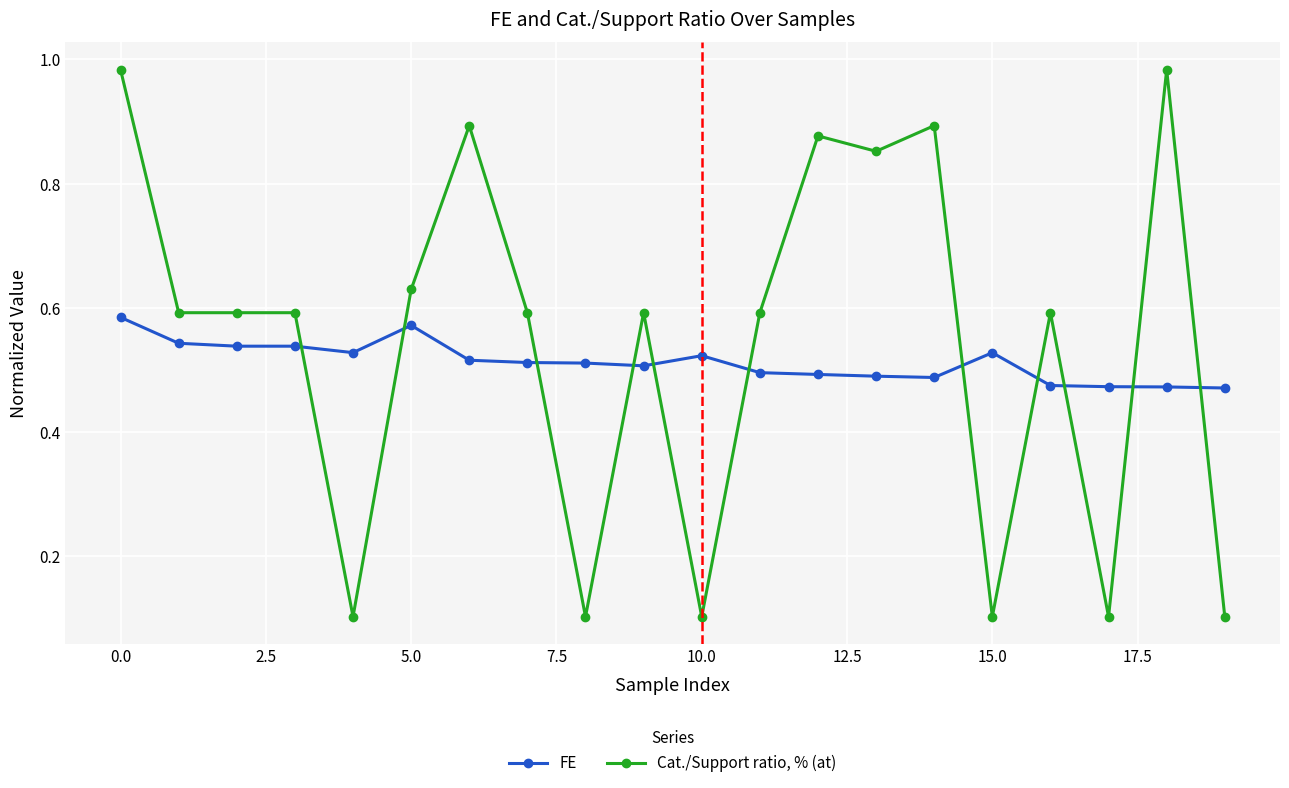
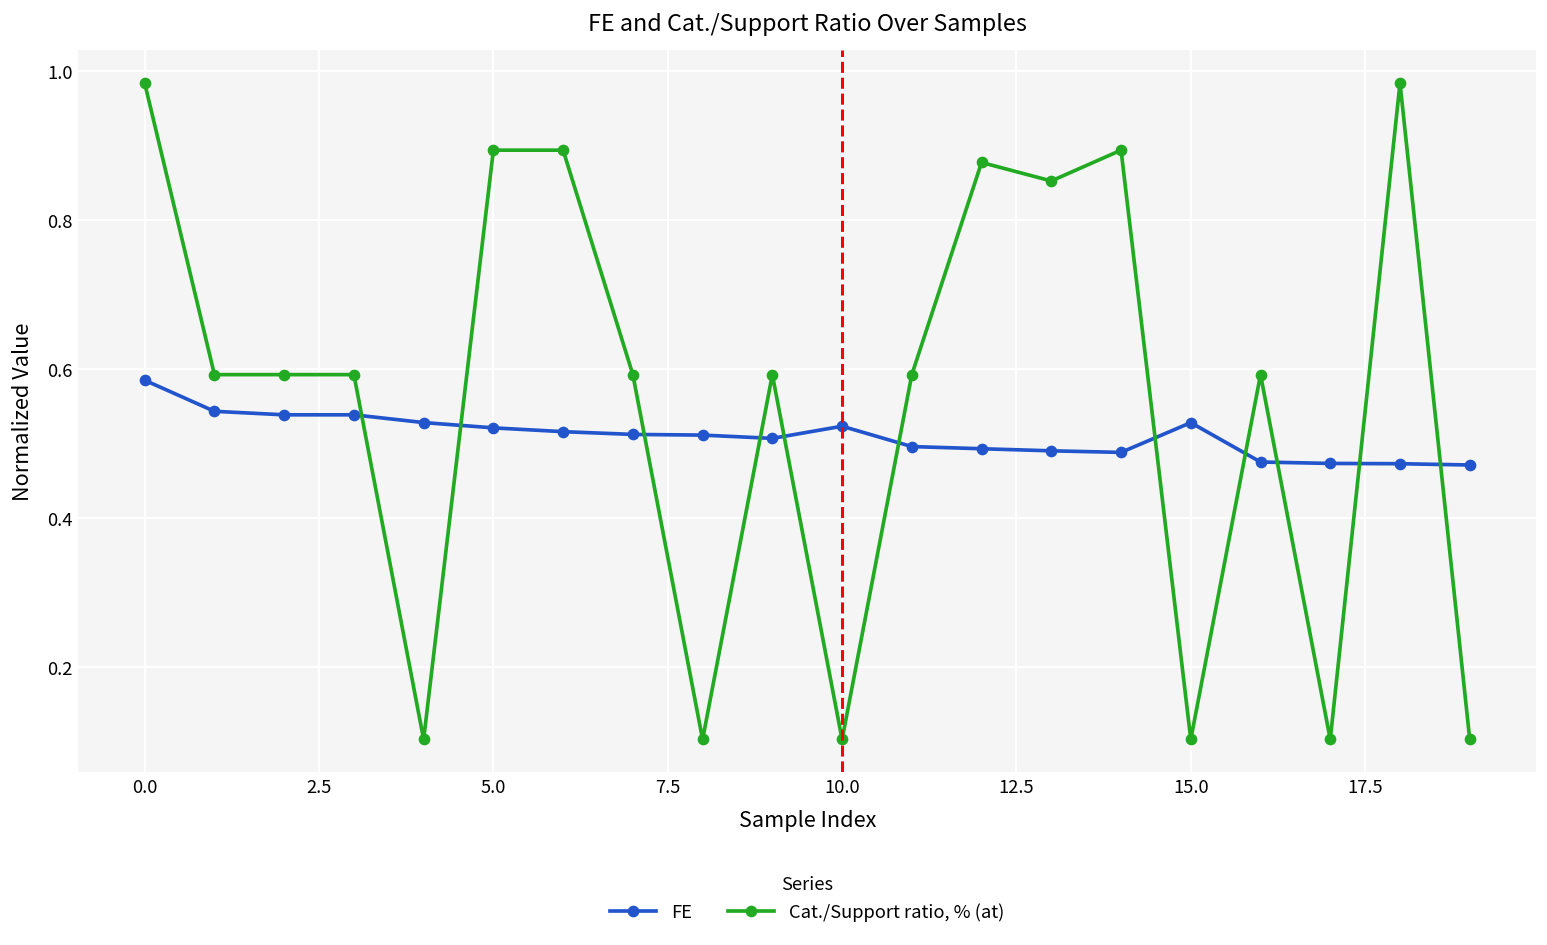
  {
    "FE": {
      "0.0": 0.58,
-     "5.0": 0.57,
+     "5.0": 0.52,
      "10.0": 0.52,
      "15.0": 0.53
    },
    "Cat./Support ratio, % (at)": {
      "0.0": 0.98,
-     "5.0": 0.63,
+     "5.0": 0.89,
      "10.0": 0.10,
      "15.0": 0.10
    }
  }
